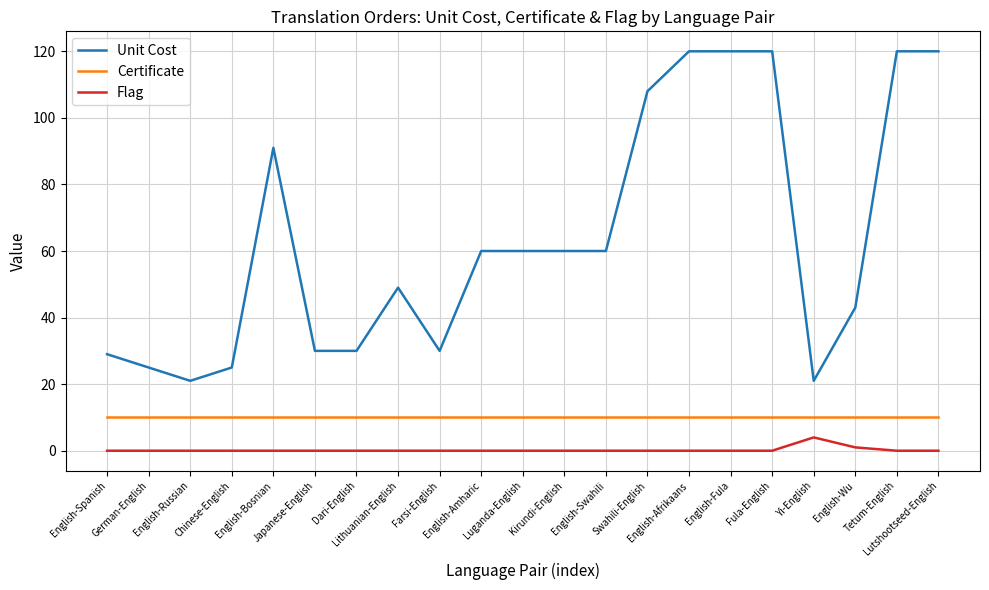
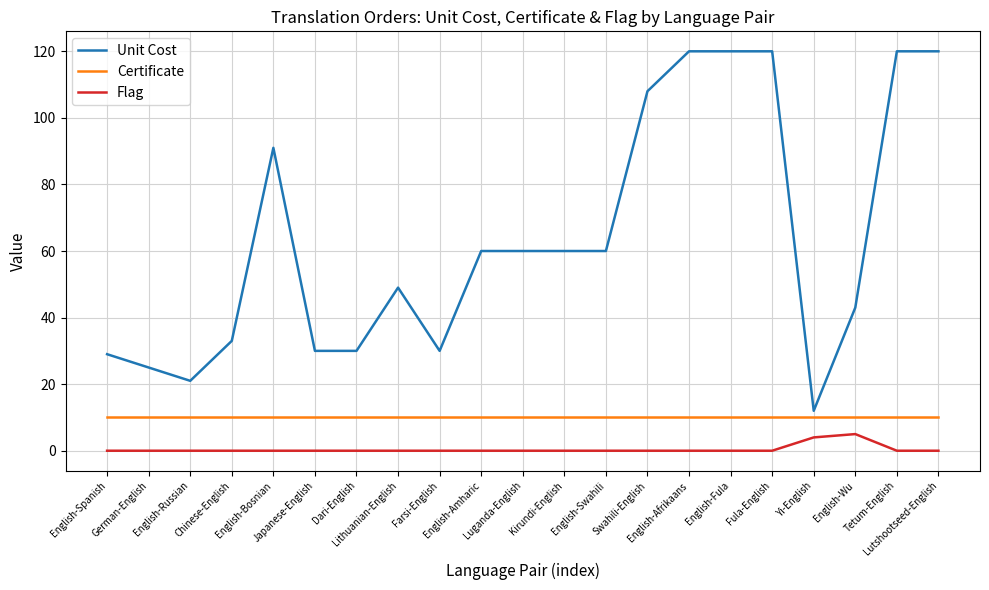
  {
    "Unit Cost": {
      "English-Spanish": 29,
      "German-English": 25,
      "English-Russian": 21,
-     "Chinese-English": 25,
+     "Chinese-English": 33,
      "English-Bosnian": 91,
      "Japanese-English": 30,
      "Dari-English": 30,
      "Lithuanian-English": 49,
      "Farsi-English": 30,
      "English-Amharic": 60,
      "Luganda-English": 60,
      "Kirundi-English": 60,
      "English-Swahili": 60,
      "Swahili-English": 108,
      "English-Afrikaans": 120,
      "English-Fula": 120,
      "Fula-English": 120,
-     "Yi-English": 21,
+     "Yi-English": 12,
      "English-Wu": 43,
      "Tetum-English": 120,
      "Lutshootseed-English": 120
    },
    "Certificate": {
      "English-Spanish": 10,
      "German-English": 10,
      "English-Russian": 10,
      "Chinese-English": 10,
      "English-Bosnian": 10,
      "Japanese-English": 10,
      "Dari-English": 10,
      "Lithuanian-English": 10,
      "Farsi-English": 10,
      "English-Amharic": 10,
      "Luganda-English": 10,
      "Kirundi-English": 10,
      "English-Swahili": 10,
      "Swahili-English": 10,
      "English-Afrikaans": 10,
      "English-Fula": 10,
      "Fula-English": 10,
      "Yi-English": 10,
      "English-Wu": 10,
      "Tetum-English": 10,
      "Lutshootseed-English": 10
    },
    "Flag": {
      "English-Spanish": 0,
      "German-English": 0,
      "English-Russian": 0,
      "Chinese-English": 0,
      "English-Bosnian": 0,
      "Japanese-English": 0,
      "Dari-English": 0,
      "Lithuanian-English": 0,
      "Farsi-English": 0,
      "English-Amharic": 0,
      "Luganda-English": 0,
      "Kirundi-English": 0,
      "English-Swahili": 0,
      "Swahili-English": 0,
      "English-Afrikaans": 0,
      "English-Fula": 0,
      "Fula-English": 0,
      "Yi-English": 4,
-     "English-Wu": 1,
+     "English-Wu": 5,
      "Tetum-English": 0,
      "Lutshootseed-English": 0
    }
  }
